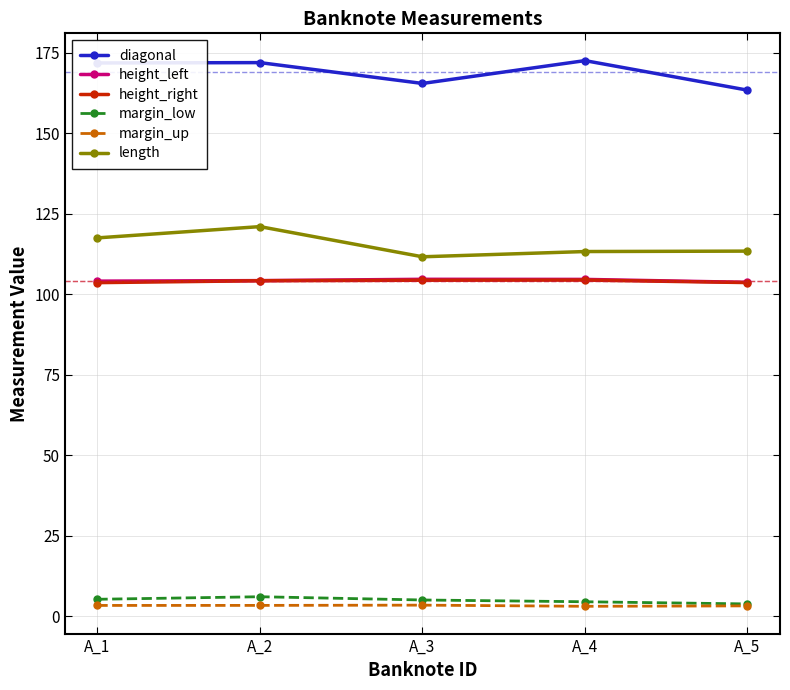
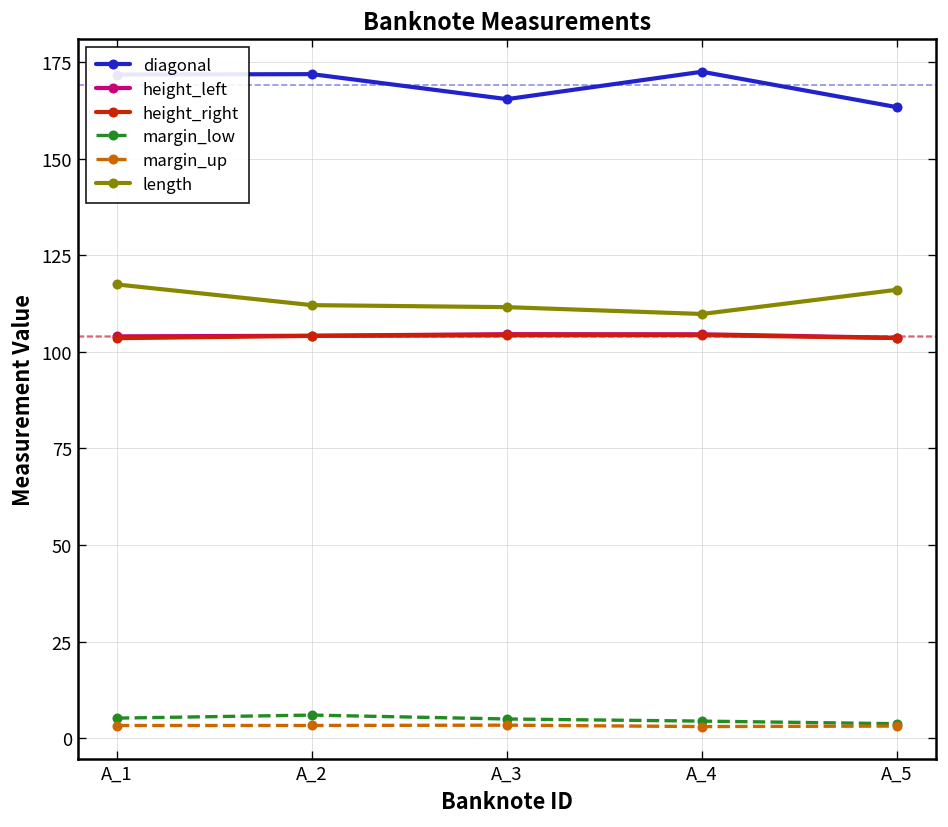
  {
    "diagonal": {
      "A_2": 172,
      "A_3": 165,
      "A_4": 172,
      "A_5": 163
    },
    "margin_low": {
      "A_1": 5,
      "A_2": 6,
      "A_3": 5,
      "A_4": 4
    },
    "margin_up": {
      "A_1": 3,
      "A_2": 3,
      "A_3": 3,
      "A_4": 3
    },
    "length": {
      "A_1": 117,
-     "A_2": 121,
+     "A_2": 112,
      "A_3": 112,
-     "A_4": 113,
-     "A_5": 113
+     "A_4": 110,
+     "A_5": 116
    }
  }
